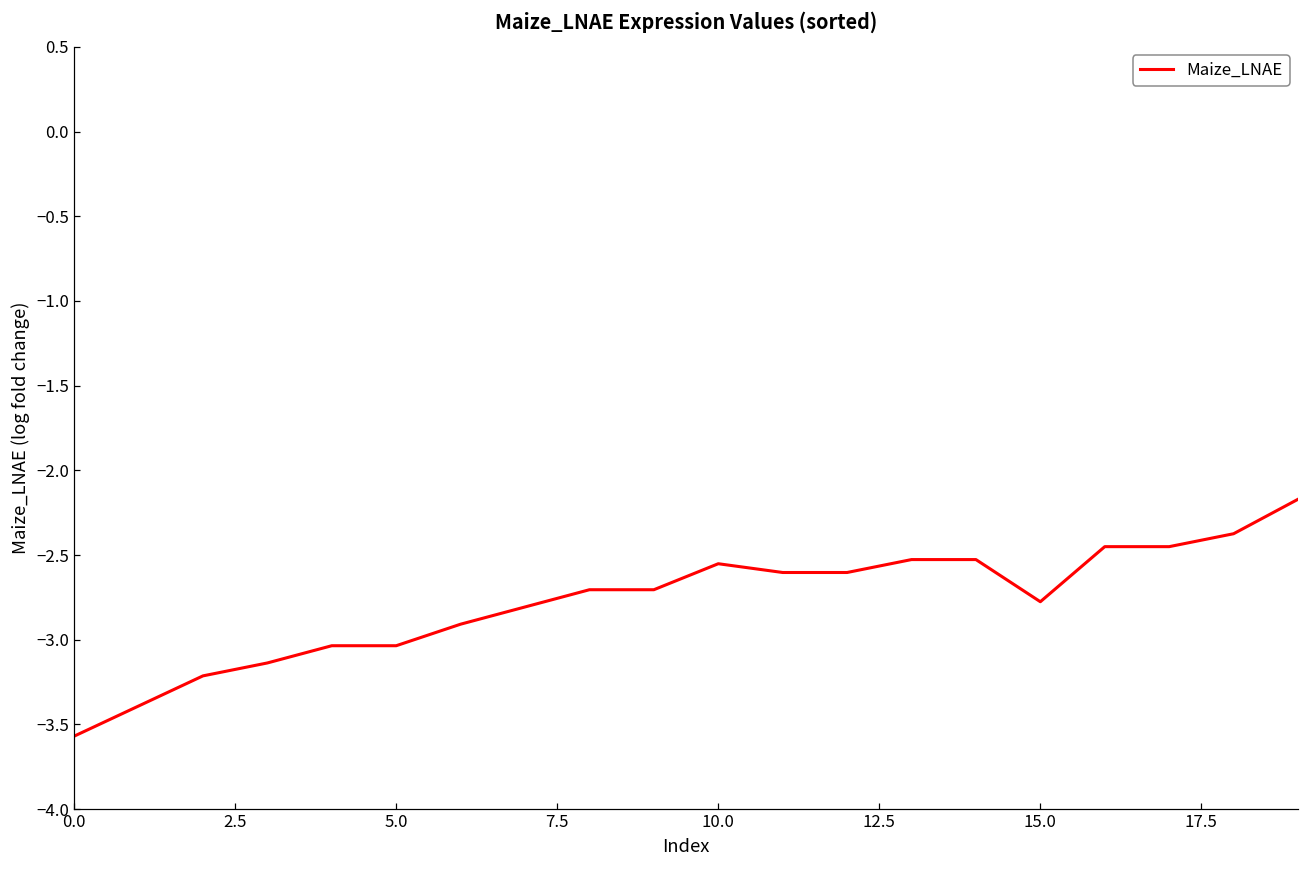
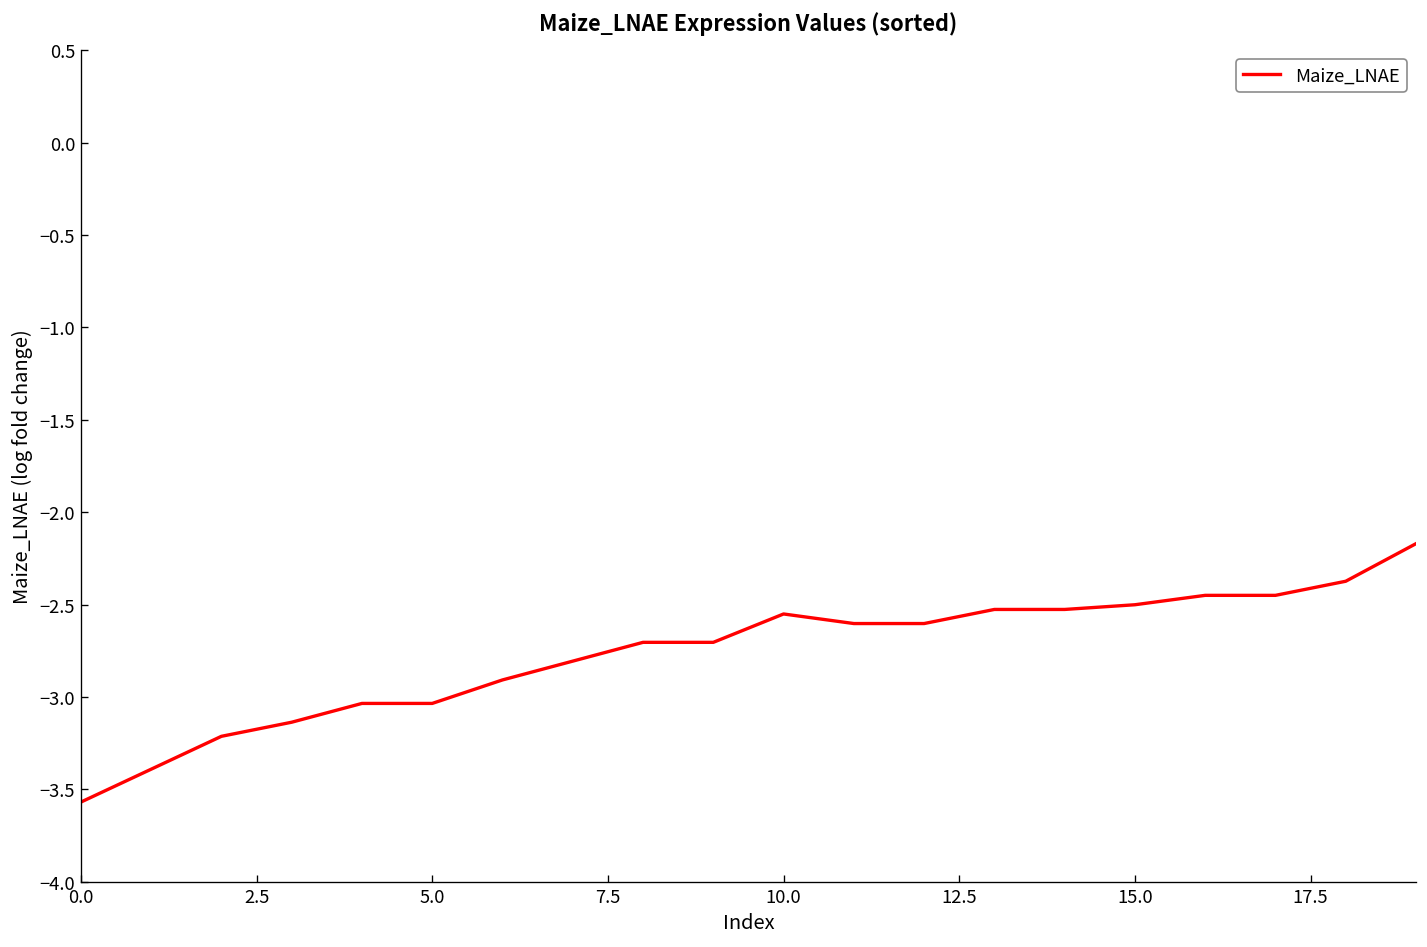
  {
    "0.0": -3.57,
    "5.0": -3.04,
    "10.0": -2.55,
-   "15.0": -2.78
+   "15.0": -2.50
  }
